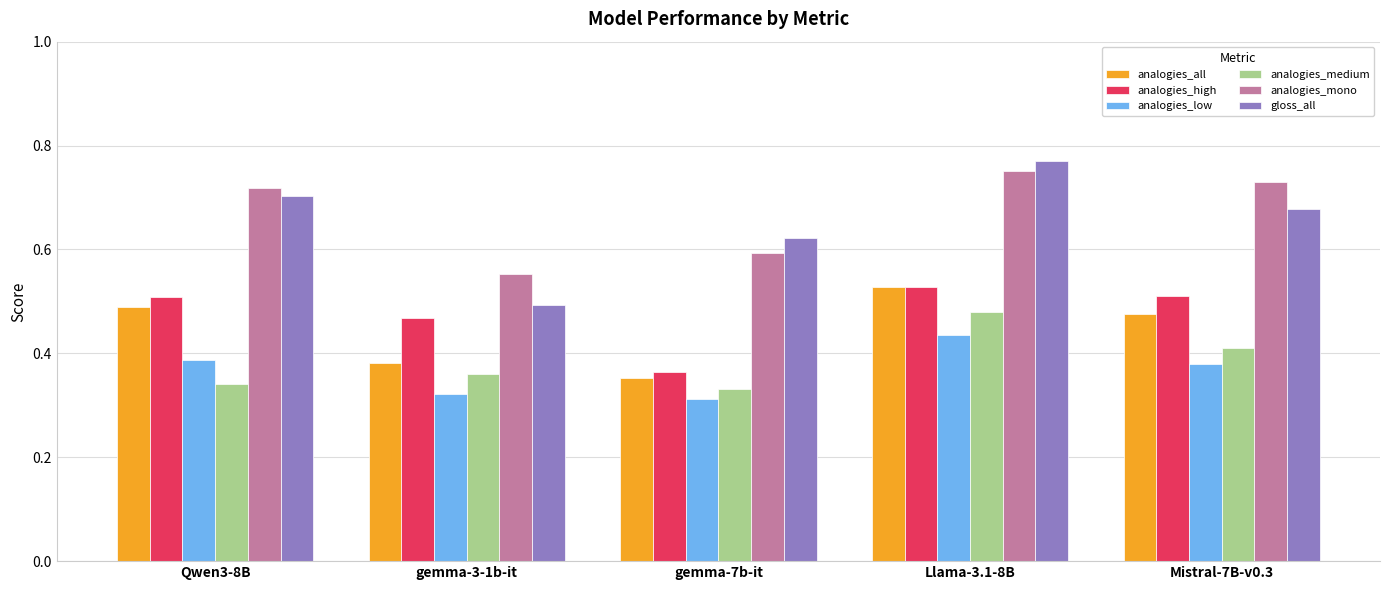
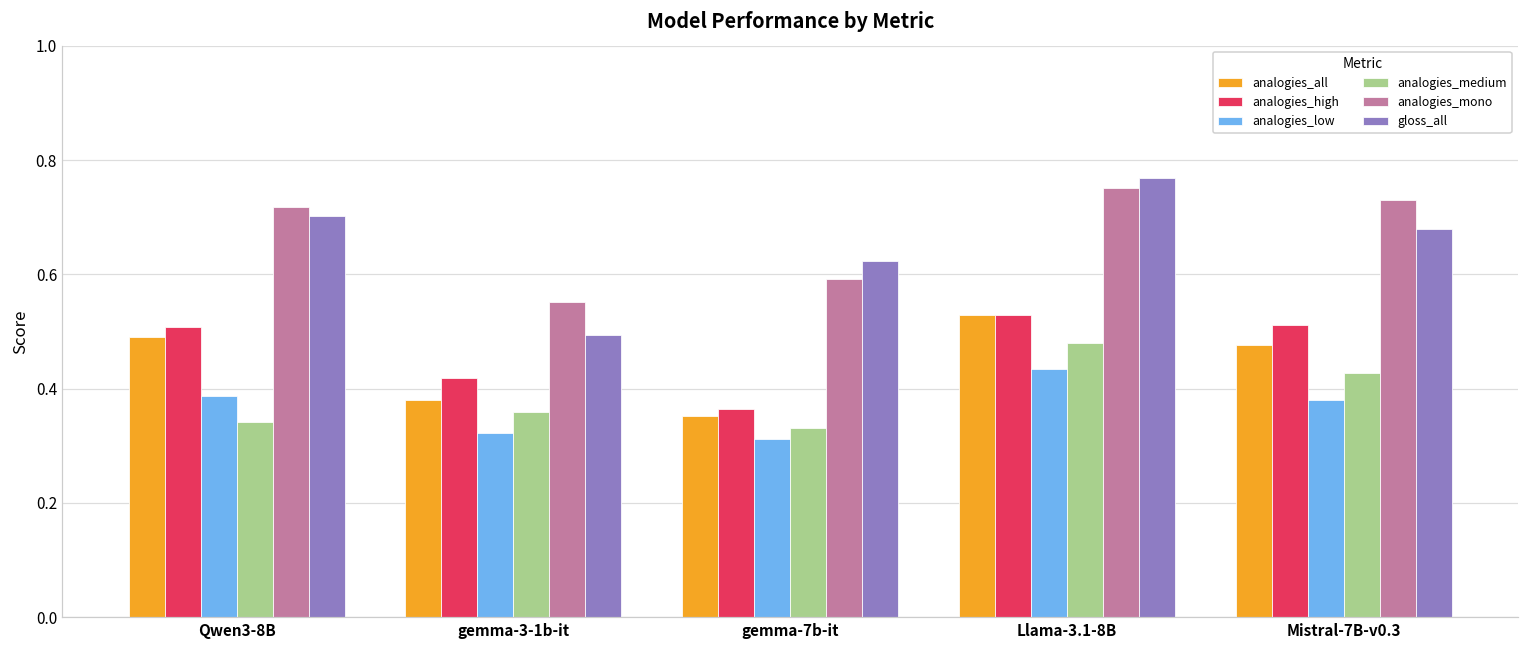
  {
    "analogies_all": {
      "Qwen3-8B": 0.49,
      "gemma-3-1b-it": 0.38,
      "gemma-7b-it": 0.35,
      "Llama-3.1-8B": 0.53,
      "Mistral-7B-v0.3": 0.48
    },
    "analogies_high": {
      "Qwen3-8B": 0.51,
-     "gemma-3-1b-it": 0.47,
+     "gemma-3-1b-it": 0.42,
      "gemma-7b-it": 0.36,
      "Llama-3.1-8B": 0.53,
      "Mistral-7B-v0.3": 0.51
    },
    "analogies_low": {
      "Qwen3-8B": 0.39,
      "gemma-3-1b-it": 0.32,
      "gemma-7b-it": 0.31,
      "Llama-3.1-8B": 0.44,
      "Mistral-7B-v0.3": 0.38
    },
    "analogies_medium": {
      "Qwen3-8B": 0.34,
      "gemma-3-1b-it": 0.36,
      "gemma-7b-it": 0.33,
      "Llama-3.1-8B": 0.48,
-     "Mistral-7B-v0.3": 0.41
+     "Mistral-7B-v0.3": 0.43
    },
    "analogies_mono": {
      "Qwen3-8B": 0.72,
      "gemma-3-1b-it": 0.55,
      "gemma-7b-it": 0.59,
      "Llama-3.1-8B": 0.75,
      "Mistral-7B-v0.3": 0.73
    },
    "gloss_all": {
      "Qwen3-8B": 0.70,
      "gemma-3-1b-it": 0.49,
      "gemma-7b-it": 0.62,
      "Llama-3.1-8B": 0.77,
      "Mistral-7B-v0.3": 0.68
    }
  }
